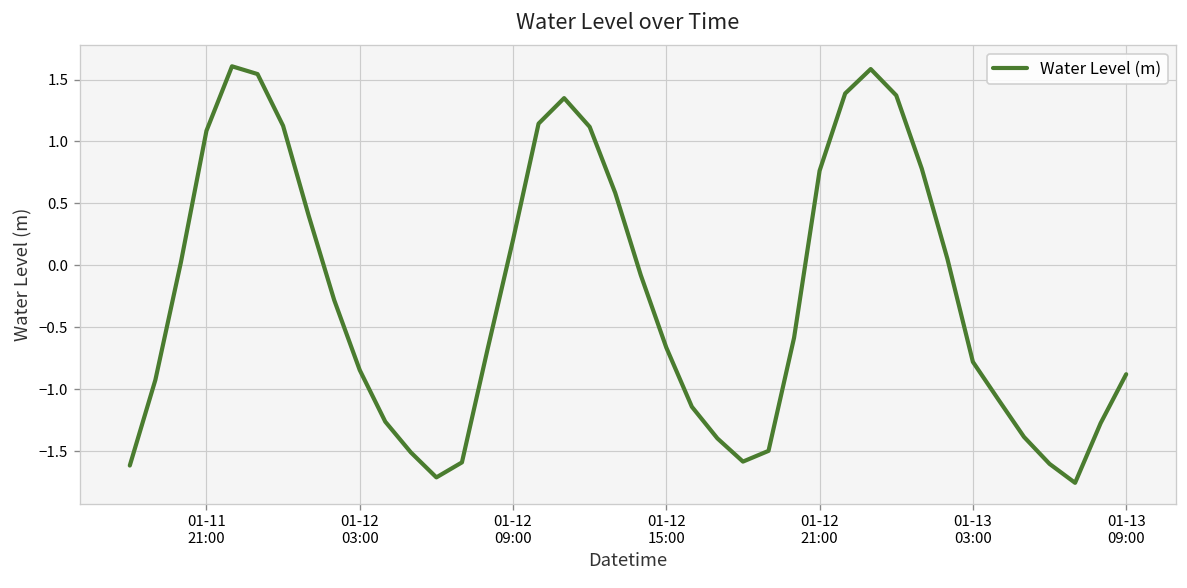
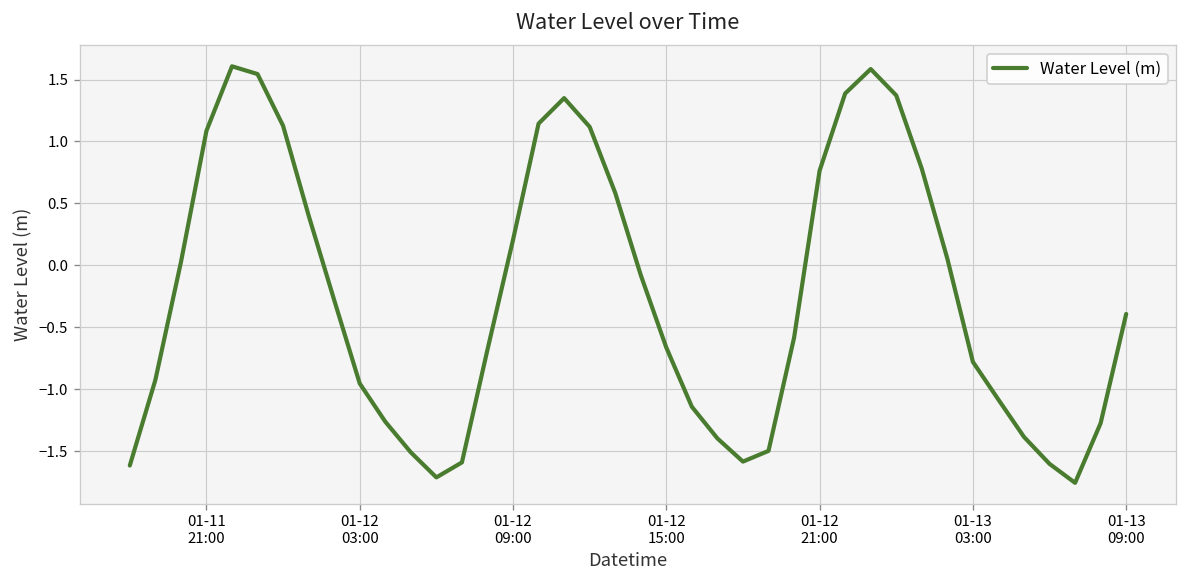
  {
    "01-11 21:00": 1.09,
-   "01-12 03:00": -0.84,
+   "01-12 03:00": -0.95,
    "01-12 09:00": 0.21,
    "01-12 15:00": -0.66,
    "01-12 21:00": 0.76,
    "01-13 03:00": -0.78,
-   "01-13 09:00": -0.88
+   "01-13 09:00": -0.39
  }
